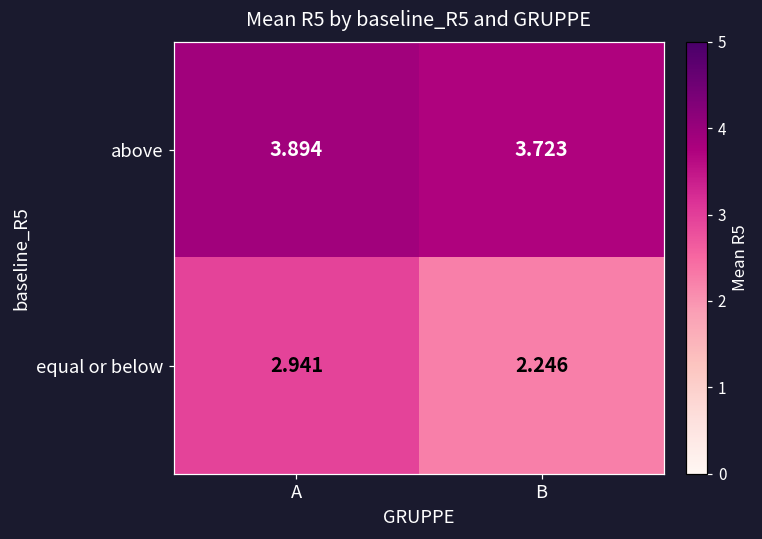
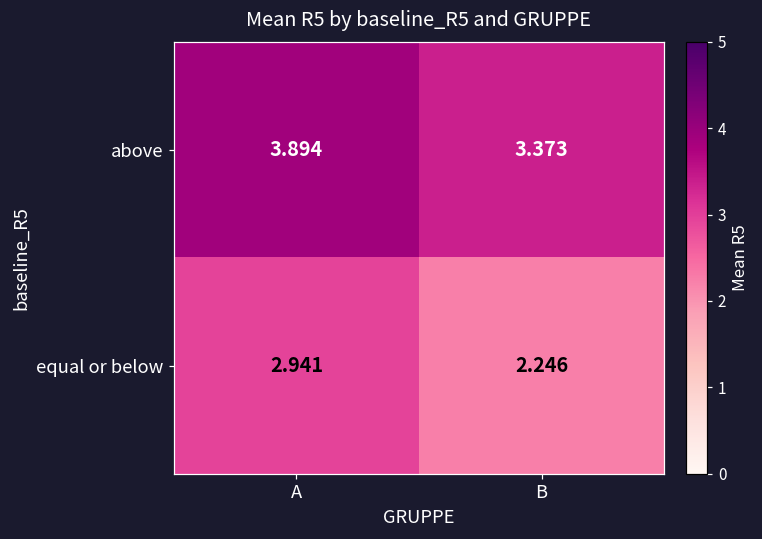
  {
    "above": {
      "A": 3.894,
-     "B": 3.723
+     "B": 3.373
    },
    "equal or below": {
      "A": 2.941,
      "B": 2.246
    }
  }
